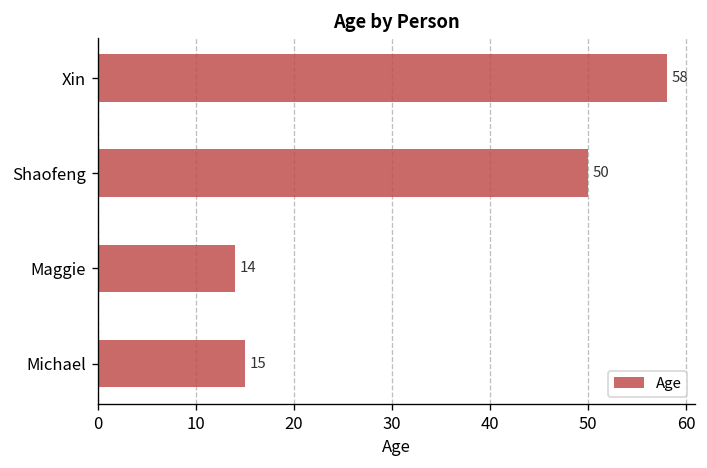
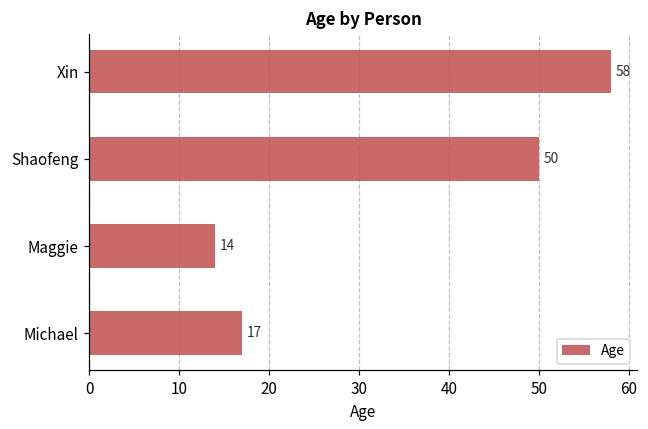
  {
    "Xin": 58,
    "Shaofeng": 50,
    "Maggie": 14,
-   "Michael": 15
+   "Michael": 17
  }
